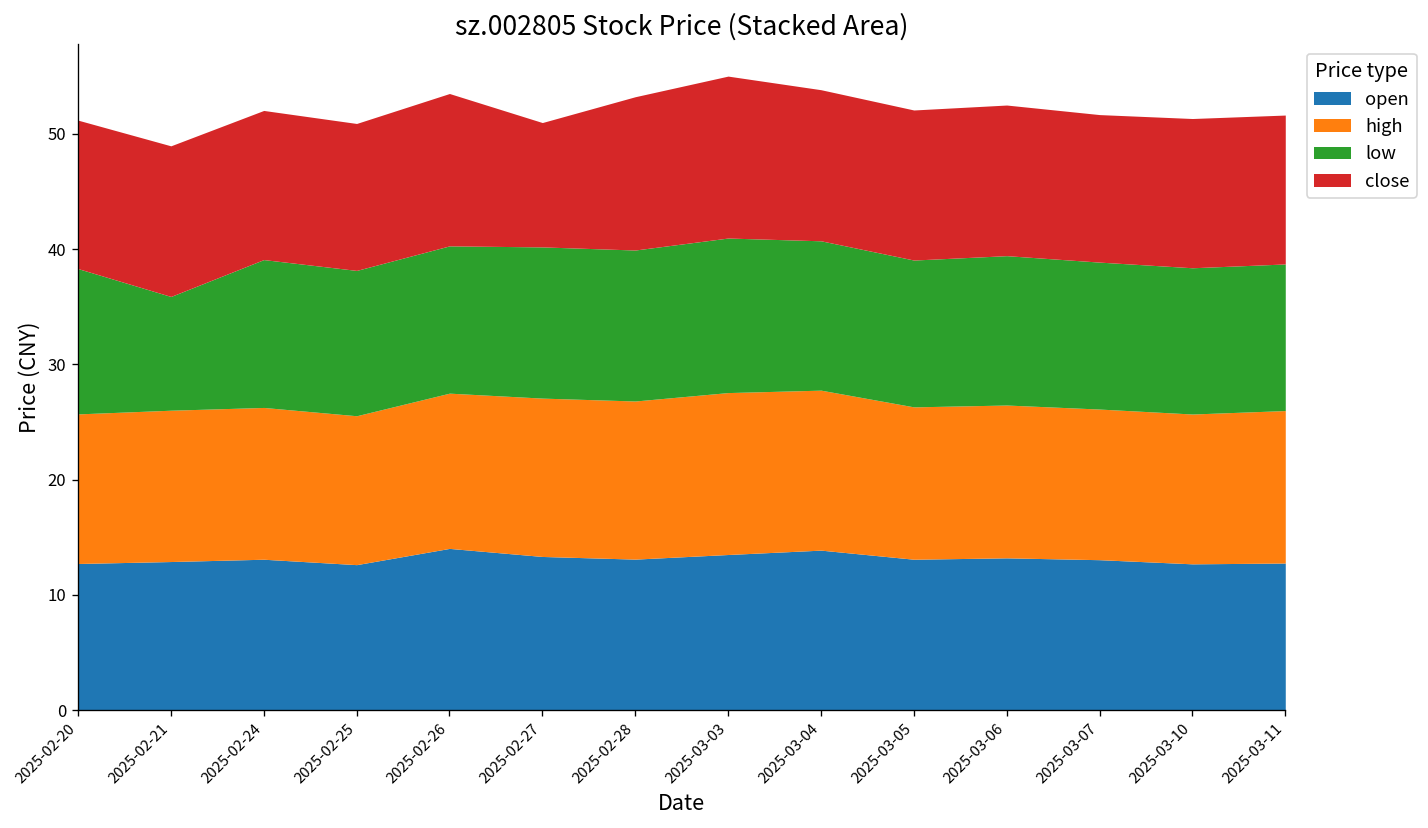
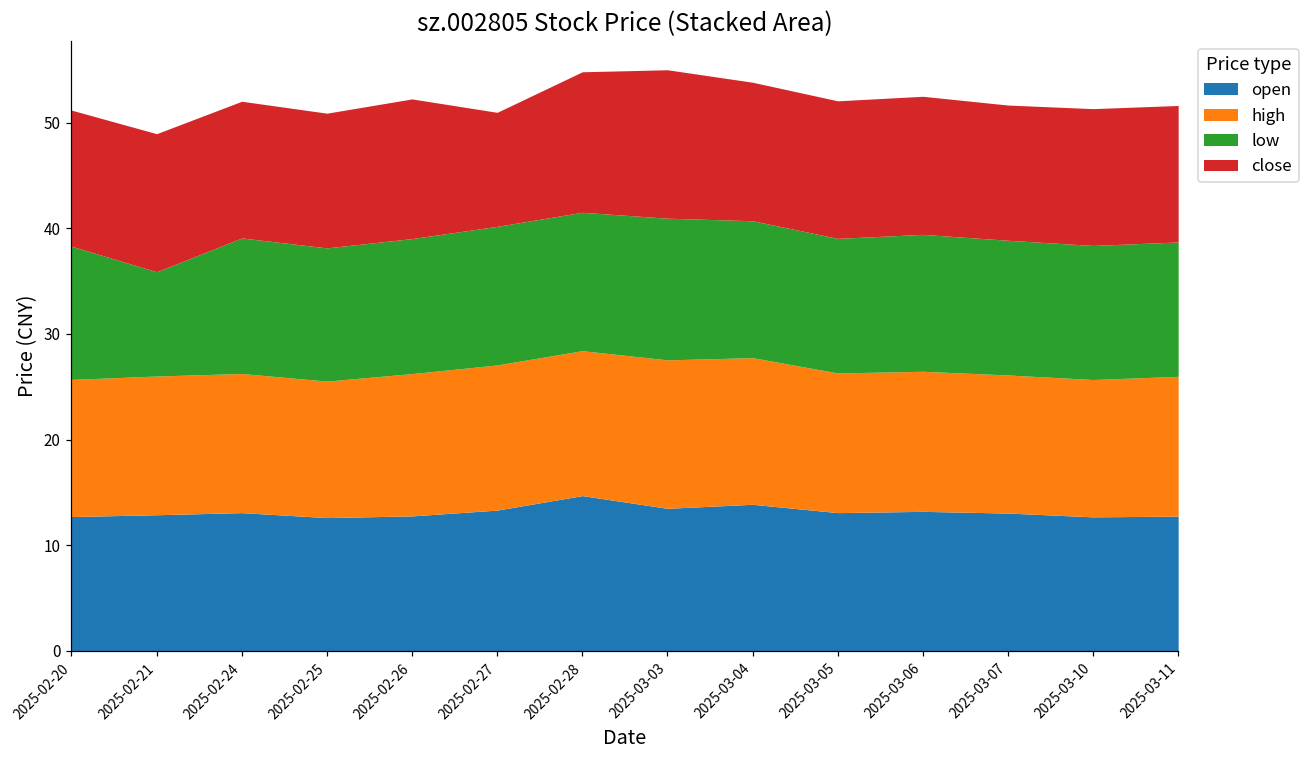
  {
    "open": {
-     "2025-02-26": 14,
-     "2025-02-28": 13
+     "2025-02-26": 13,
+     "2025-02-28": 15
    },
    "close": {
      "2025-02-20": 13,
      "2025-02-21": 13,
      "2025-02-24": 13,
      "2025-02-25": 13,
      "2025-02-26": 13,
      "2025-02-27": 11,
      "2025-02-28": 13,
      "2025-03-03": 14,
      "2025-03-04": 13,
      "2025-03-05": 13,
      "2025-03-06": 13,
      "2025-03-07": 13,
      "2025-03-10": 13,
      "2025-03-11": 13
    }
  }
